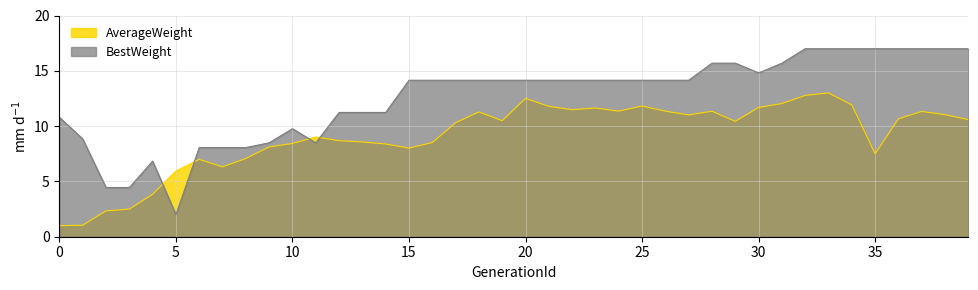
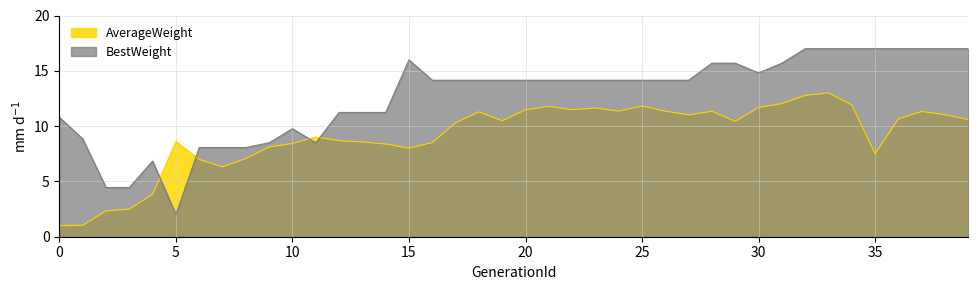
  {
    "AverageWeight": {
      "0": 1.0,
-     "5": 5.9,
+     "5": 8.6,
      "10": 8.4,
      "15": 8.0,
-     "20": 12.5,
+     "20": 11.5,
      "25": 11.8,
      "30": 11.7,
      "35": 7.5
    },
    "BestWeight": {
      "0": 10.8,
      "5": 2.0,
      "10": 9.8,
-     "15": 14.1,
+     "15": 16.0,
      "20": 14.1,
      "25": 14.1,
      "30": 14.8,
      "35": 17.0
    }
  }
